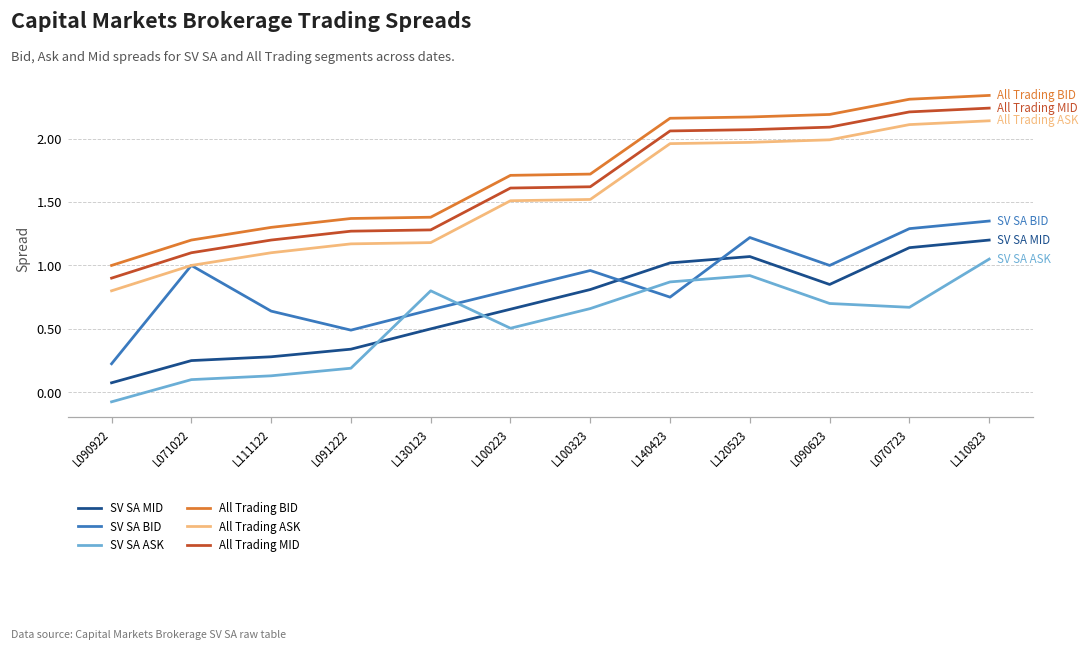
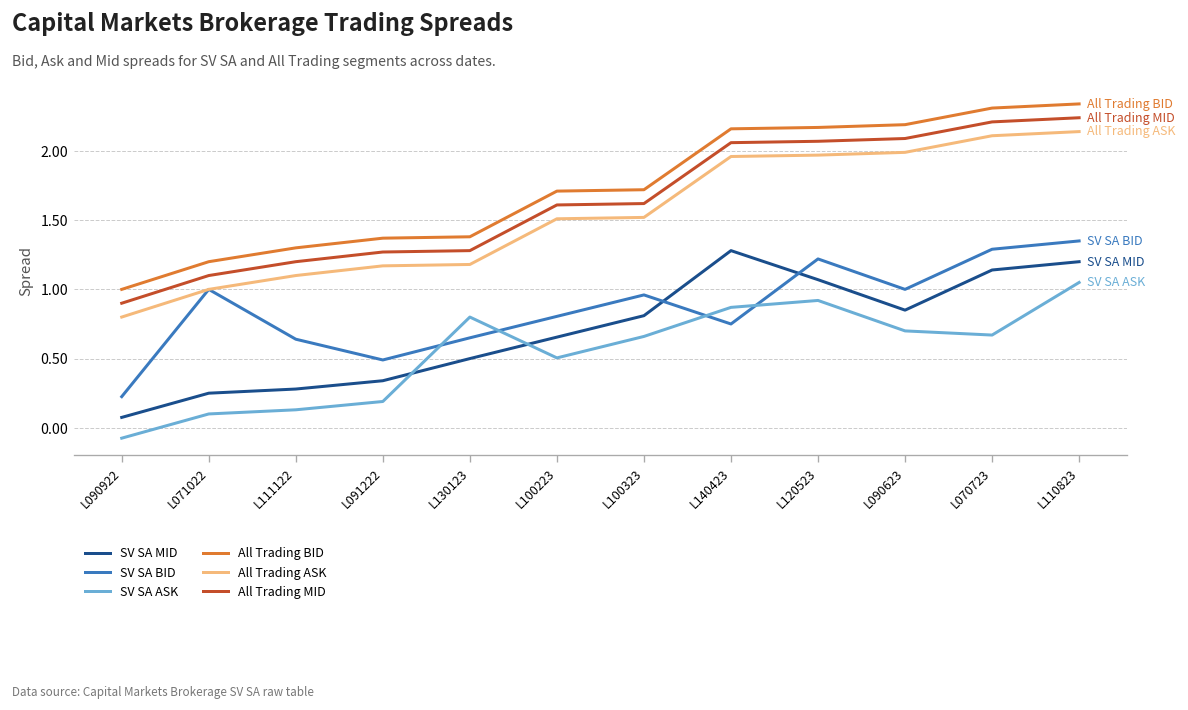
  {
    "SV SA MID": {
      "L090922": 0.08,
      "L071022": 0.25,
      "L111122": 0.28,
      "L091222": 0.34,
      "L130123": 0.50,
      "L100223": 0.66,
      "L100323": 0.81,
-     "L140423": 1.02,
+     "L140423": 1.28,
      "L120523": 1.07,
      "L090623": 0.85,
      "L070723": 1.14,
      "L110823": 1.20
    },
    "SV SA BID": {
      "L090922": 0.23,
      "L111122": 0.64,
      "L091222": 0.49,
      "L130123": 0.65,
      "L100223": 0.81,
      "L100323": 0.96,
      "L140423": 0.75,
      "L120523": 1.22,
      "L090623": 1.00,
      "L070723": 1.29,
      "L110823": 1.35
    },
    "SV SA ASK": {
      "L090922": -0.08,
      "L071022": 0.10,
      "L111122": 0.13,
      "L091222": 0.19,
      "L130123": 0.80,
      "L100223": 0.51,
      "L100323": 0.66,
      "L140423": 0.87,
      "L120523": 0.92,
      "L090623": 0.70,
      "L070723": 0.67,
      "L110823": 1.05
    },
    "All Trading ASK": {
      "L090922": 0.80,
      "L111122": 1.10,
      "L091222": 1.17,
      "L130123": 1.18,
      "L100223": 1.51,
      "L100323": 1.52,
      "L140423": 1.96,
      "L120523": 1.97,
      "L090623": 1.99,
      "L070723": 2.11,
      "L110823": 2.14
    }
  }
